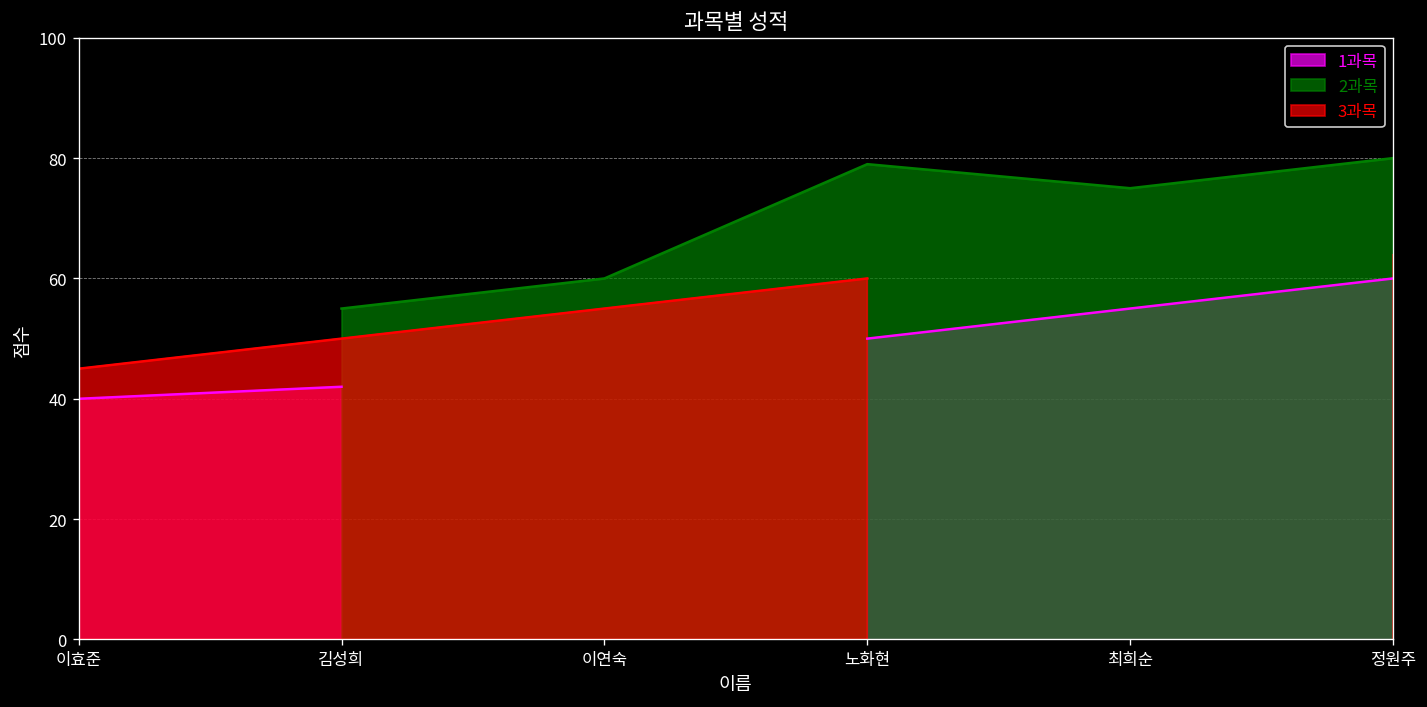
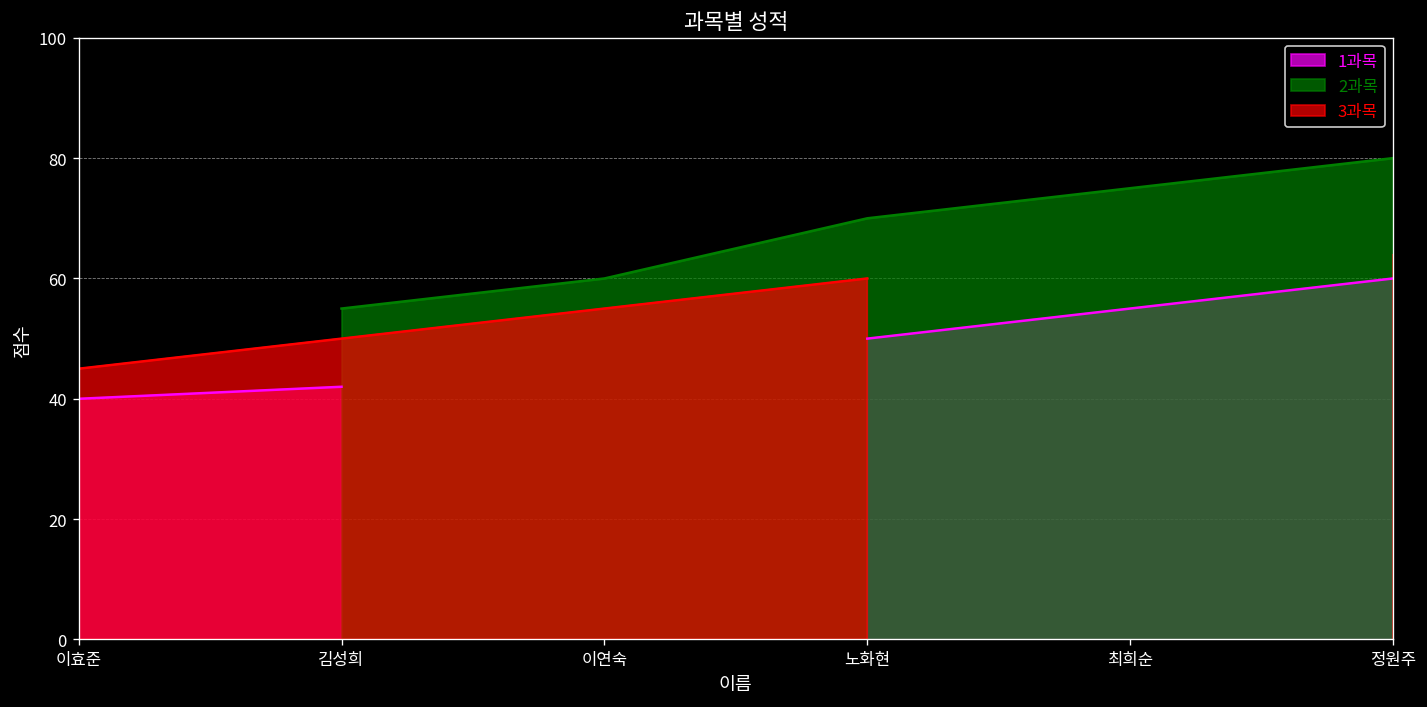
  {
    "2과목": {
      "김성희": 55,
      "이연숙": 60,
-     "노화현": 79,
+     "노화현": 70,
      "최희순": 75,
      "정원주": 80
    }
  }
